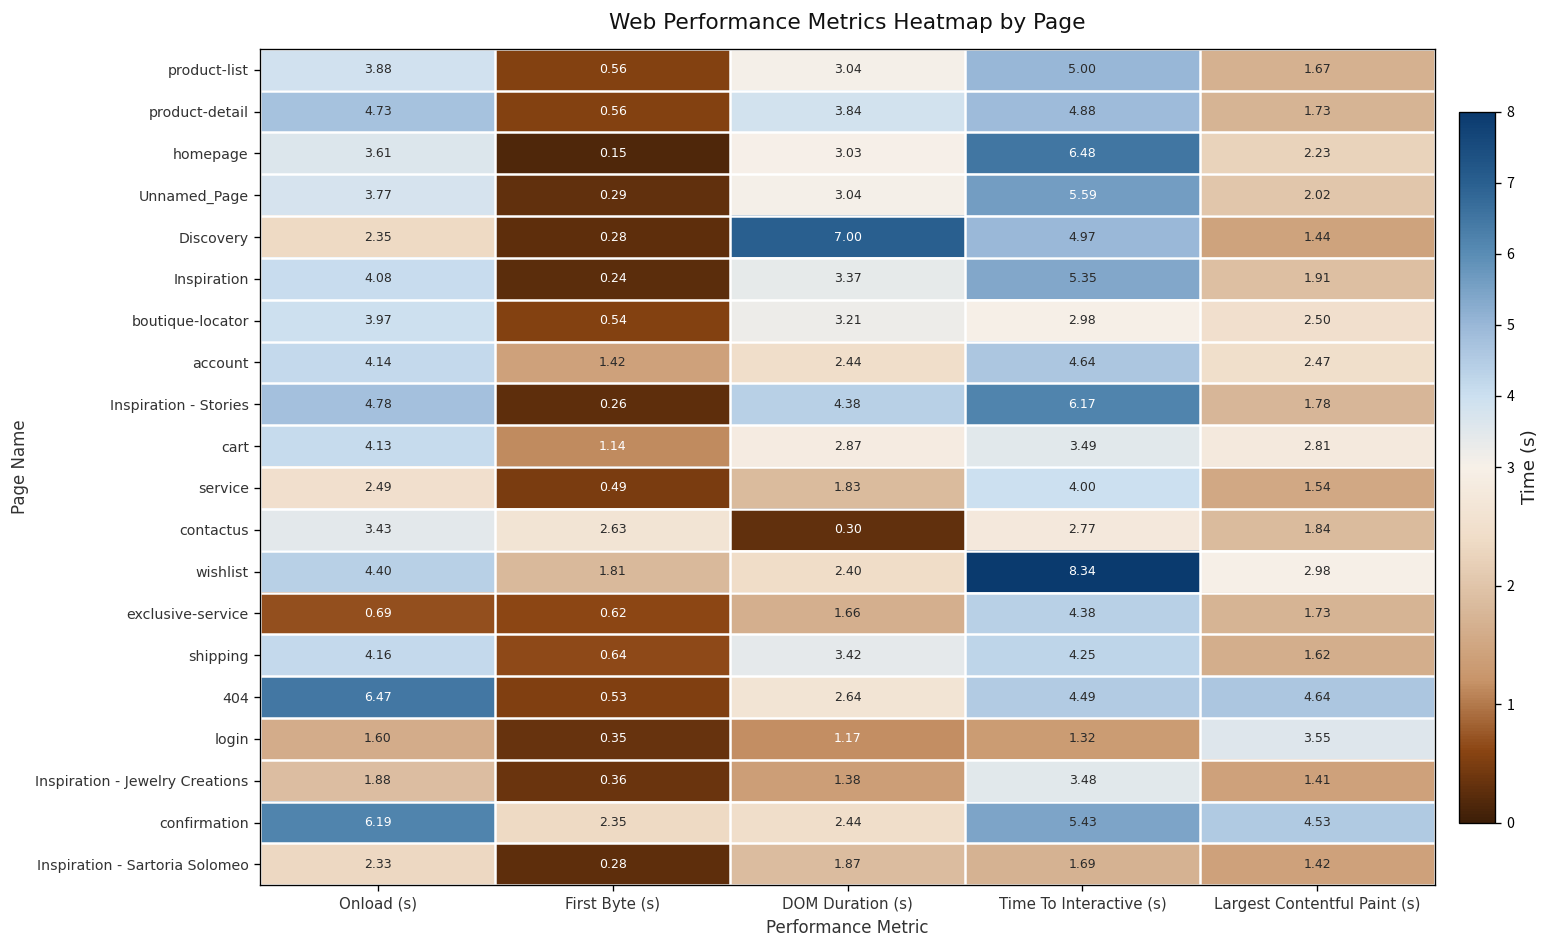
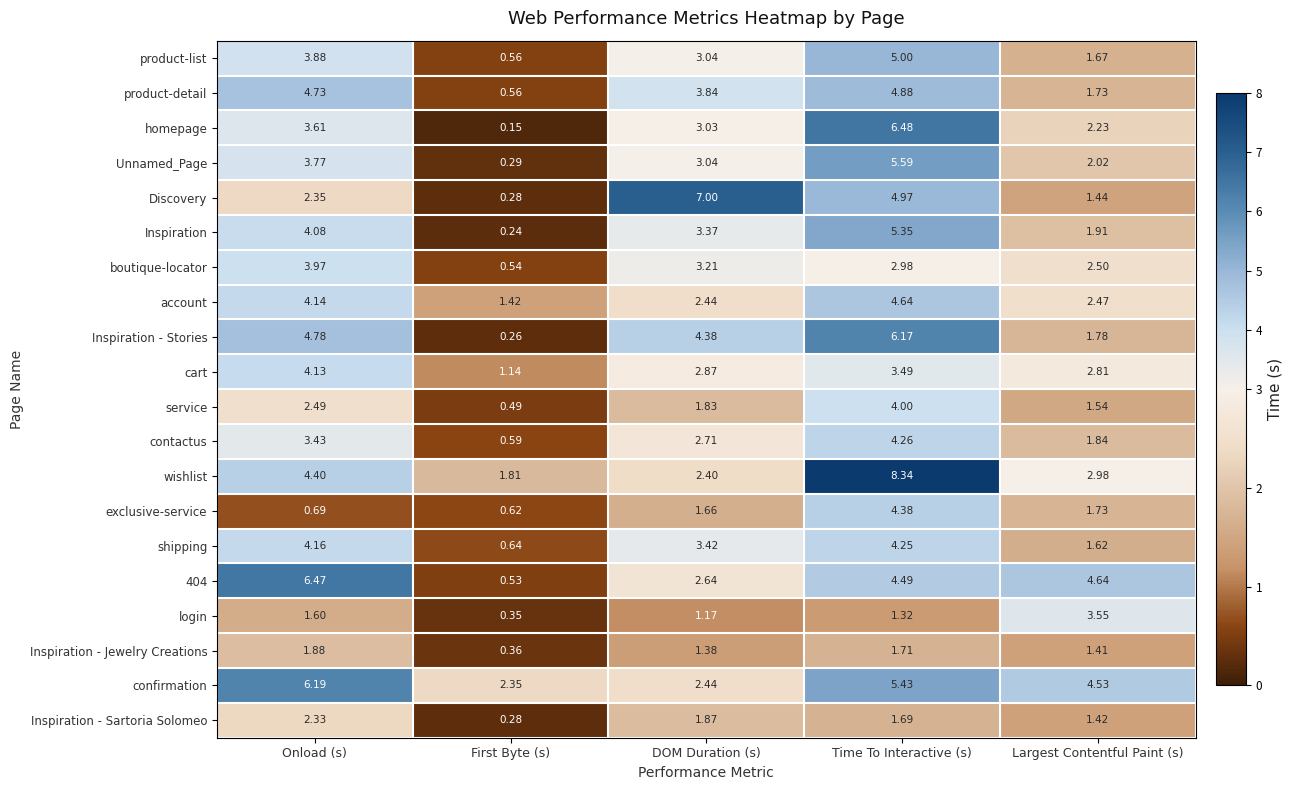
  {
    "product-list": {
      "Onload (s)": 3.88,
      "First Byte (s)": 0.56,
      "DOM Duration (s)": 3.04,
      "Time To Interactive (s)": 5.00,
      "Largest Contentful Paint (s)": 1.67
    },
    "product-detail": {
      "Onload (s)": 4.73,
      "First Byte (s)": 0.56,
      "DOM Duration (s)": 3.84,
      "Time To Interactive (s)": 4.88,
      "Largest Contentful Paint (s)": 1.73
    },
    "homepage": {
      "Onload (s)": 3.61,
      "First Byte (s)": 0.15,
      "DOM Duration (s)": 3.03,
      "Time To Interactive (s)": 6.48,
      "Largest Contentful Paint (s)": 2.23
    },
    "Unnamed_Page": {
      "Onload (s)": 3.77,
      "First Byte (s)": 0.29,
      "DOM Duration (s)": 3.04,
      "Time To Interactive (s)": 5.59,
      "Largest Contentful Paint (s)": 2.02
    },
    "Discovery": {
      "Onload (s)": 2.35,
      "First Byte (s)": 0.28,
      "DOM Duration (s)": 7.00,
      "Time To Interactive (s)": 4.97,
      "Largest Contentful Paint (s)": 1.44
    },
    "Inspiration": {
      "Onload (s)": 4.08,
      "First Byte (s)": 0.24,
      "DOM Duration (s)": 3.37,
      "Time To Interactive (s)": 5.35,
      "Largest Contentful Paint (s)": 1.91
    },
    "boutique-locator": {
      "Onload (s)": 3.97,
      "First Byte (s)": 0.54,
      "DOM Duration (s)": 3.21,
      "Time To Interactive (s)": 2.98,
      "Largest Contentful Paint (s)": 2.50
    },
    "account": {
      "Onload (s)": 4.14,
      "First Byte (s)": 1.42,
      "DOM Duration (s)": 2.44,
      "Time To Interactive (s)": 4.64,
      "Largest Contentful Paint (s)": 2.47
    },
    "Inspiration - Stories": {
      "Onload (s)": 4.78,
      "First Byte (s)": 0.26,
      "DOM Duration (s)": 4.38,
      "Time To Interactive (s)": 6.17,
      "Largest Contentful Paint (s)": 1.78
    },
    "cart": {
      "Onload (s)": 4.13,
      "First Byte (s)": 1.14,
      "DOM Duration (s)": 2.87,
      "Time To Interactive (s)": 3.49,
      "Largest Contentful Paint (s)": 2.81
    },
    "service": {
      "Onload (s)": 2.49,
      "First Byte (s)": 0.49,
      "DOM Duration (s)": 1.83,
      "Time To Interactive (s)": 4.00,
      "Largest Contentful Paint (s)": 1.54
    },
    "contactus": {
      "Onload (s)": 3.43,
-     "First Byte (s)": 2.63,
-     "DOM Duration (s)": 0.30,
-     "Time To Interactive (s)": 2.77,
+     "First Byte (s)": 0.59,
+     "DOM Duration (s)": 2.71,
+     "Time To Interactive (s)": 4.26,
      "Largest Contentful Paint (s)": 1.84
    },
    "wishlist": {
      "Onload (s)": 4.40,
      "First Byte (s)": 1.81,
      "DOM Duration (s)": 2.40,
      "Time To Interactive (s)": 8.34,
      "Largest Contentful Paint (s)": 2.98
    },
    "exclusive-service": {
      "Onload (s)": 0.69,
      "First Byte (s)": 0.62,
      "DOM Duration (s)": 1.66,
      "Time To Interactive (s)": 4.38,
      "Largest Contentful Paint (s)": 1.73
    },
    "shipping": {
      "Onload (s)": 4.16,
      "First Byte (s)": 0.64,
      "DOM Duration (s)": 3.42,
      "Time To Interactive (s)": 4.25,
      "Largest Contentful Paint (s)": 1.62
    },
    "404": {
      "Onload (s)": 6.47,
      "First Byte (s)": 0.53,
      "DOM Duration (s)": 2.64,
      "Time To Interactive (s)": 4.49,
      "Largest Contentful Paint (s)": 4.64
    },
    "login": {
      "Onload (s)": 1.60,
      "First Byte (s)": 0.35,
      "DOM Duration (s)": 1.17,
      "Time To Interactive (s)": 1.32,
      "Largest Contentful Paint (s)": 3.55
    },
    "Inspiration - Jewelry Creations": {
      "Onload (s)": 1.88,
      "First Byte (s)": 0.36,
      "DOM Duration (s)": 1.38,
-     "Time To Interactive (s)": 3.48,
+     "Time To Interactive (s)": 1.71,
      "Largest Contentful Paint (s)": 1.41
    },
    "confirmation": {
      "Onload (s)": 6.19,
      "First Byte (s)": 2.35,
      "DOM Duration (s)": 2.44,
      "Time To Interactive (s)": 5.43,
      "Largest Contentful Paint (s)": 4.53
    },
    "Inspiration - Sartoria Solomeo": {
      "Onload (s)": 2.33,
      "First Byte (s)": 0.28,
      "DOM Duration (s)": 1.87,
      "Time To Interactive (s)": 1.69,
      "Largest Contentful Paint (s)": 1.42
    }
  }
